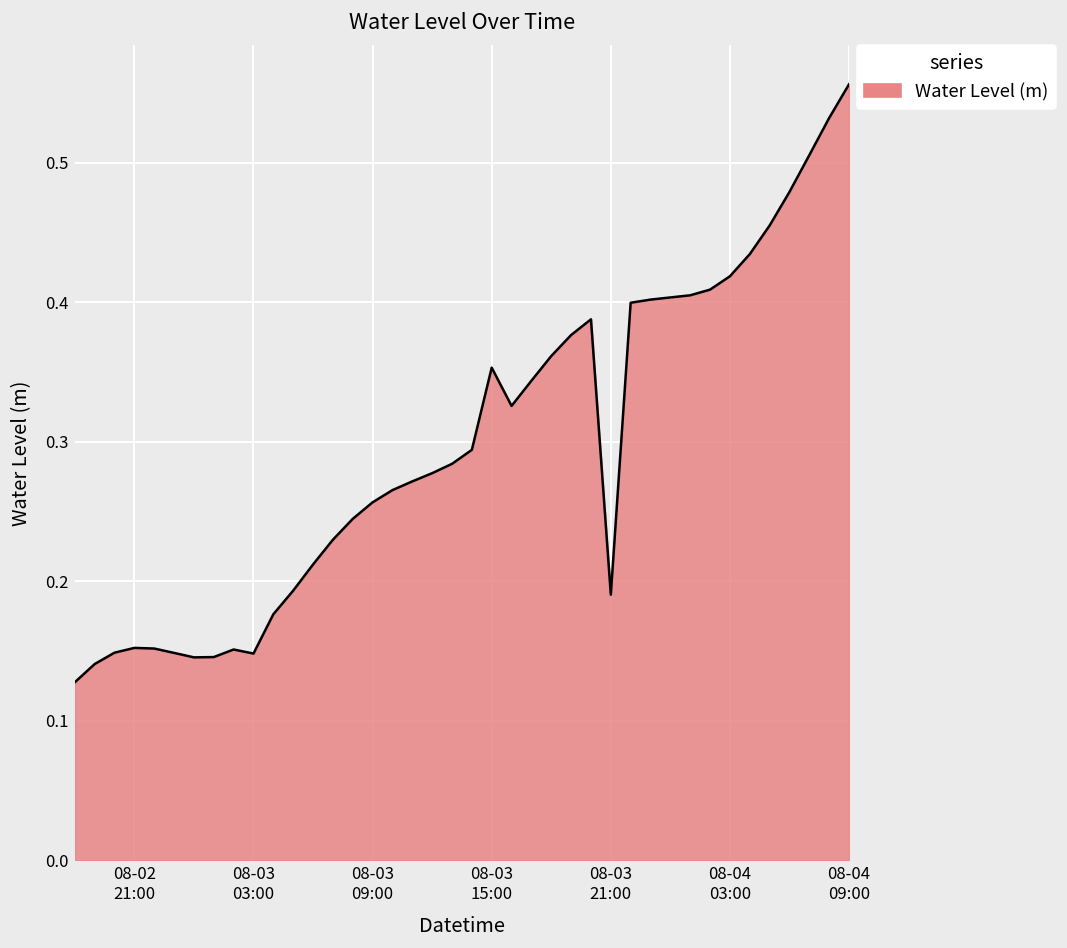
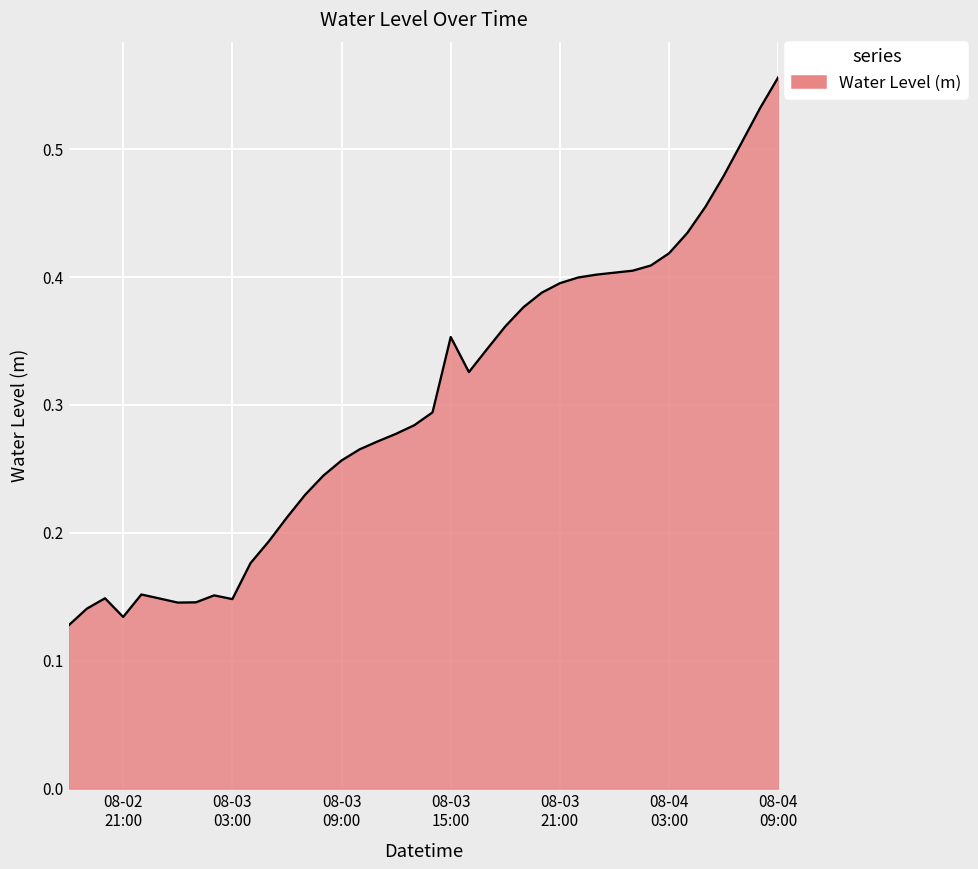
  {
-   "08-02 21:00": 0.152,
+   "08-02 21:00": 0.134,
    "08-03 03:00": 0.148,
    "08-03 09:00": 0.257,
    "08-03 15:00": 0.353,
-   "08-03 21:00": 0.190,
+   "08-03 21:00": 0.395,
    "08-04 03:00": 0.419,
    "08-04 09:00": 0.556
  }
